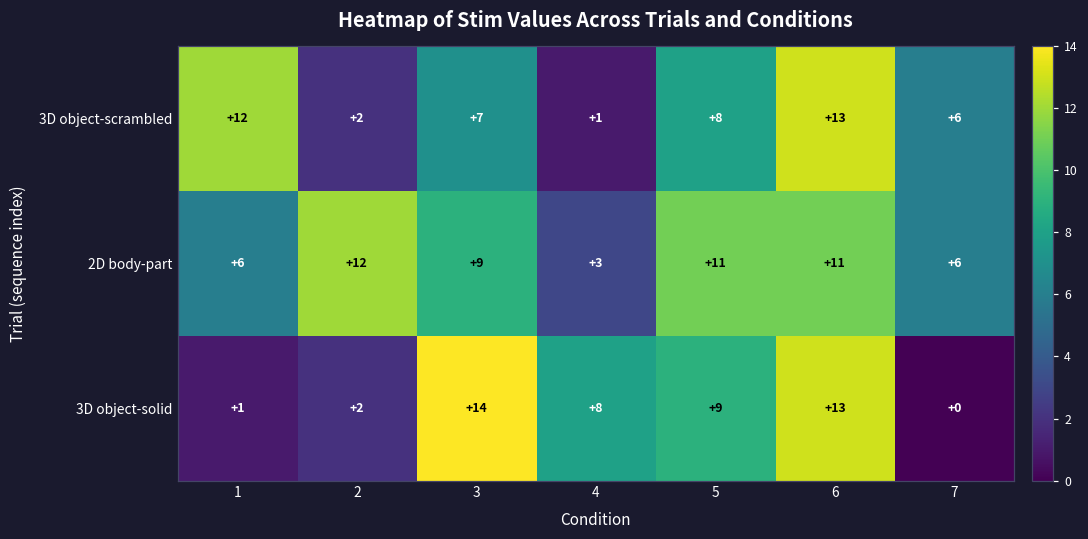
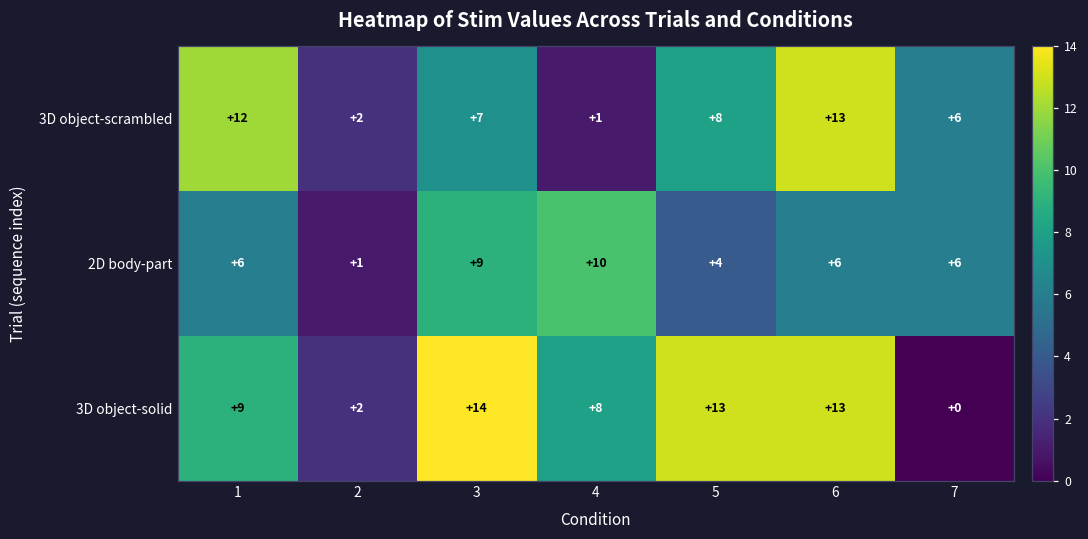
  {
    "3D object-scrambled": {
      "1": "+12",
      "2": "+2",
      "3": "+7",
      "4": "+1",
      "5": "+8",
      "6": "+13",
      "7": "+6"
    },
    "2D body-part": {
      "1": "+6",
-     "2": "+12",
+     "2": "+1",
      "3": "+9",
-     "4": "+3",
-     "5": "+11",
-     "6": "+11",
+     "4": "+10",
+     "5": "+4",
+     "6": "+6",
      "7": "+6"
    },
    "3D object-solid": {
-     "1": "+1",
+     "1": "+9",
      "2": "+2",
      "3": "+14",
      "4": "+8",
-     "5": "+9",
+     "5": "+13",
      "6": "+13",
      "7": "+0"
    }
  }
